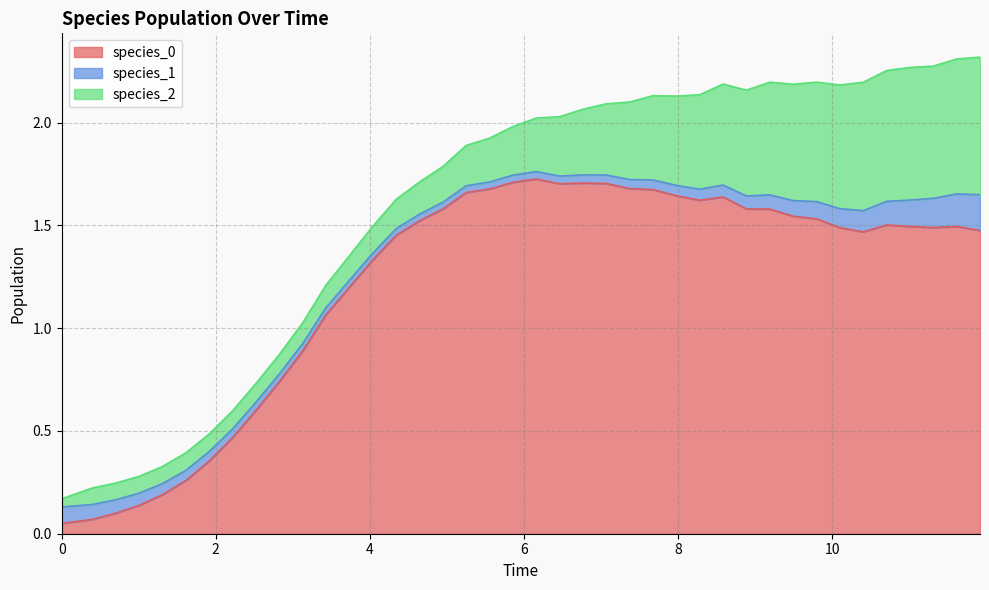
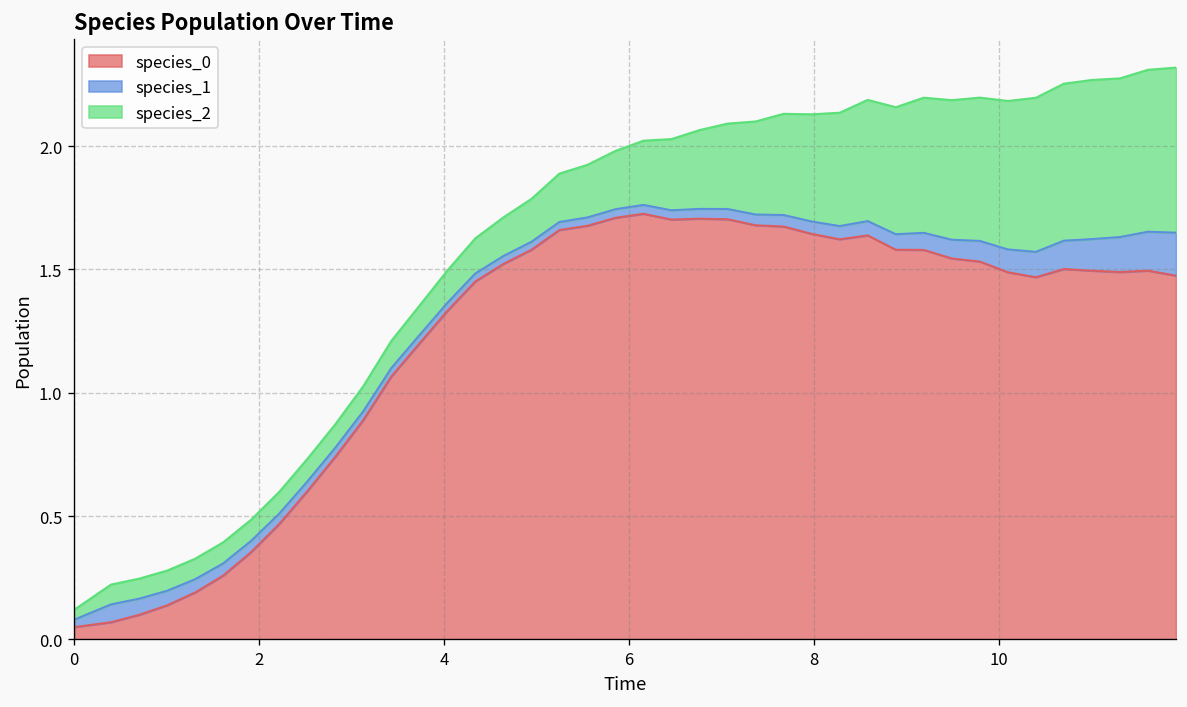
  {
    "species_0": {
      "0": 0.05
    },
    "species_1": {
-     "0": 0.08
+     "0": 0.03
    },
    "species_2": {
      "0": 0.04
    }
  }
